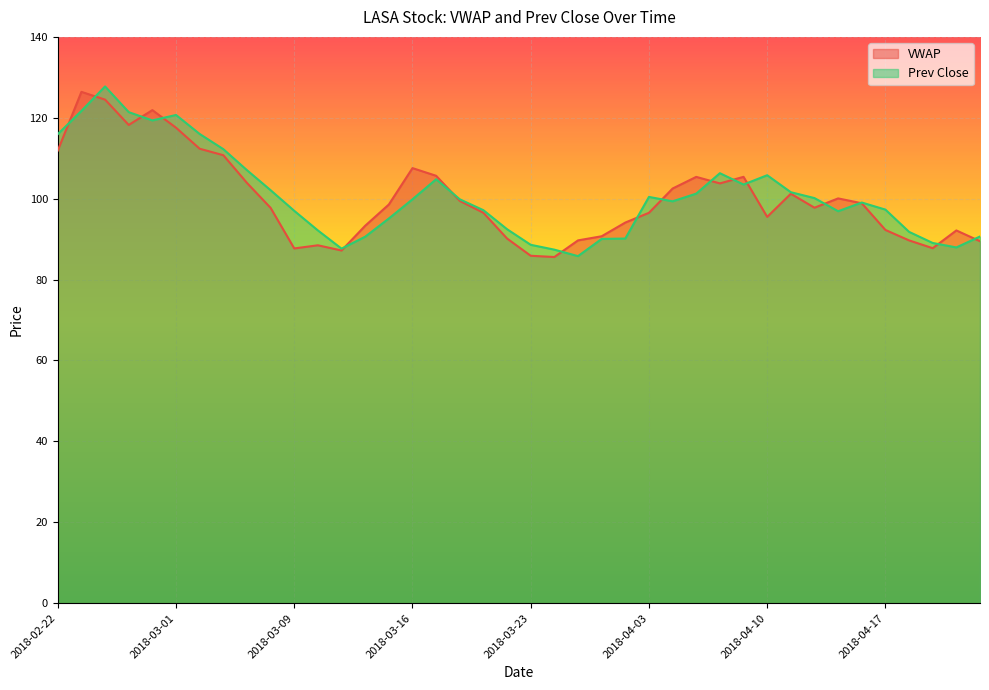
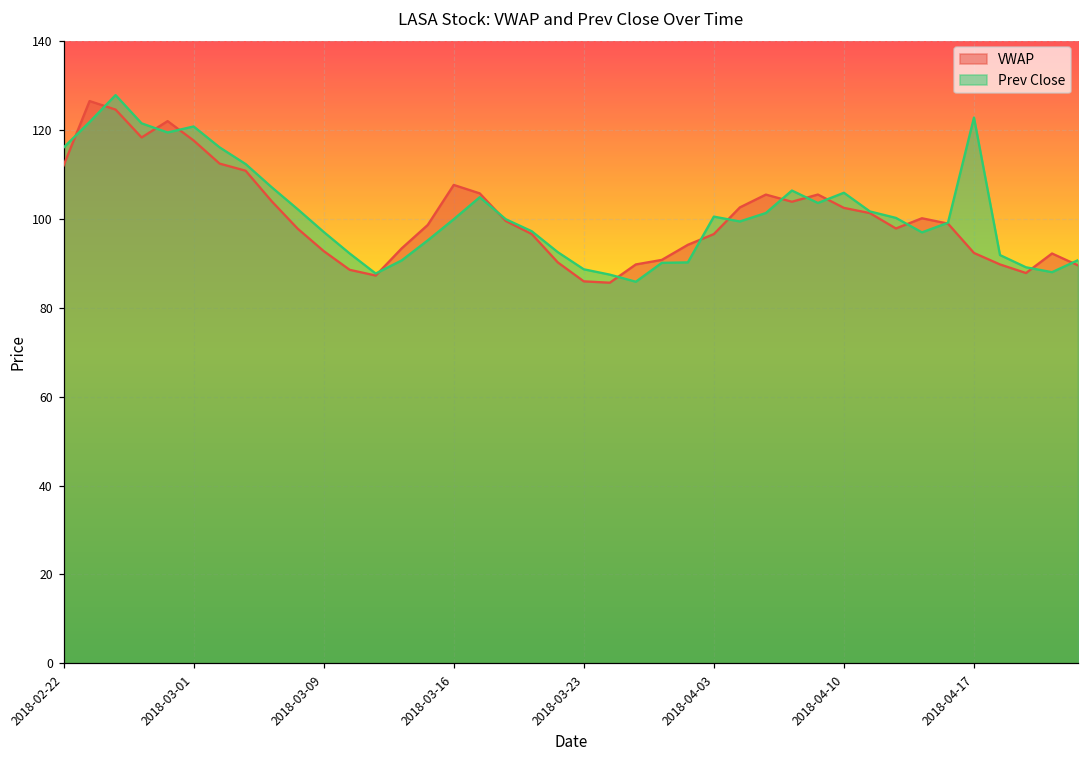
  {
    "VWAP": {
      "2018-02-22": 112,
      "2018-03-01": 118,
-     "2018-03-09": 88,
+     "2018-03-09": 93,
      "2018-03-16": 108,
      "2018-03-23": 86,
      "2018-04-03": 97,
-     "2018-04-10": 96,
+     "2018-04-10": 102,
      "2018-04-17": 92
    },
    "Prev Close": {
      "2018-02-22": 116,
      "2018-03-01": 121,
      "2018-03-09": 97,
      "2018-03-16": 100,
      "2018-03-23": 89,
      "2018-04-03": 100,
      "2018-04-10": 106,
-     "2018-04-17": 97
+     "2018-04-17": 123
    }
  }
